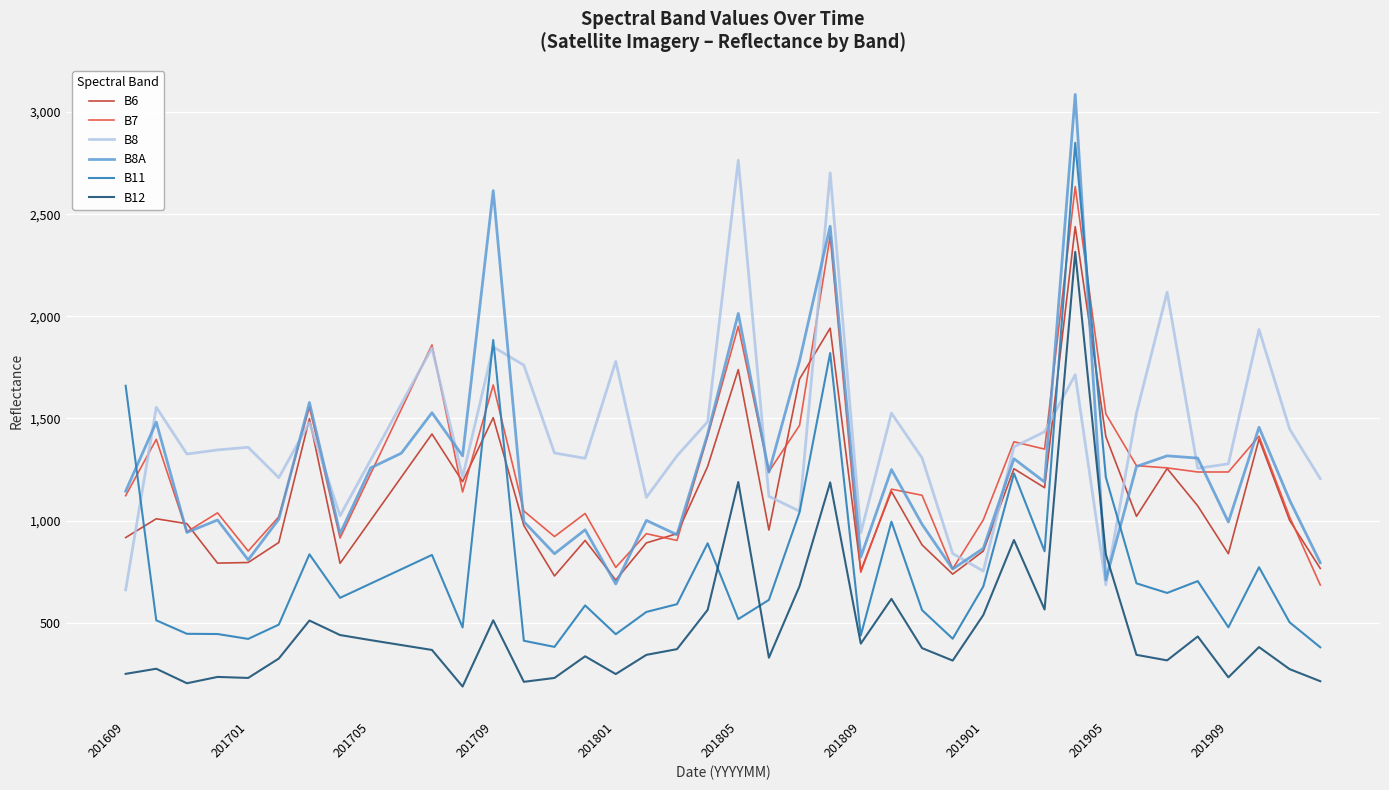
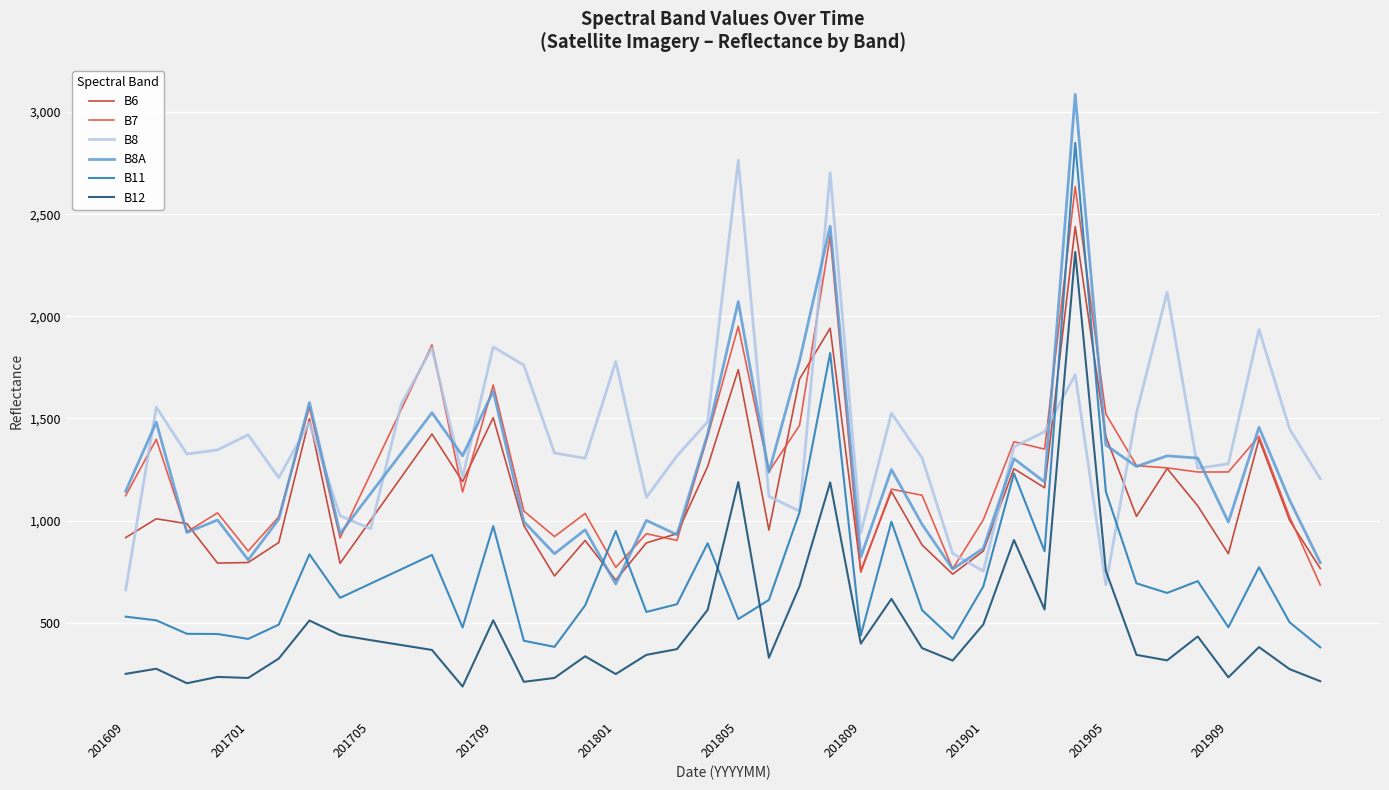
  {
    "B8": {
      "201609": "660",
-     "201701": "1,360",
-     "201705": "1,300",
+     "201701": "1,420",
+     "201705": "960",
      "201709": "1,850",
      "201801": "1,780",
      "201805": "2,760",
      "201809": "940",
      "201901": "750",
      "201905": "690",
      "201909": "1,280"
    },
    "B8A": {
      "201609": "1,140",
      "201701": "810",
-     "201705": "1,260",
-     "201709": "2,620",
+     "201705": "1,130",
+     "201709": "1,630",
      "201801": "690",
-     "201805": "2,010",
+     "201805": "2,070",
      "201809": "820",
      "201901": "860",
-     "201905": "710",
+     "201905": "1,370",
      "201909": "990"
    },
    "B11": {
-     "201609": "1,660",
+     "201609": "530",
      "201701": "420",
      "201705": "690",
-     "201709": "1,880",
-     "201801": "440",
+     "201709": "970",
+     "201801": "950",
      "201805": "520",
      "201809": "440",
      "201901": "680",
-     "201905": "1,210",
+     "201905": "1,140",
      "201909": "480"
    },
    "B12": {
      "201609": "250",
      "201701": "230",
      "201705": "420",
      "201709": "510",
      "201801": "250",
      "201805": "1,190",
      "201809": "400",
-     "201901": "540",
-     "201905": "840",
+     "201901": "490",
+     "201905": "750",
      "201909": "230"
    }
  }
